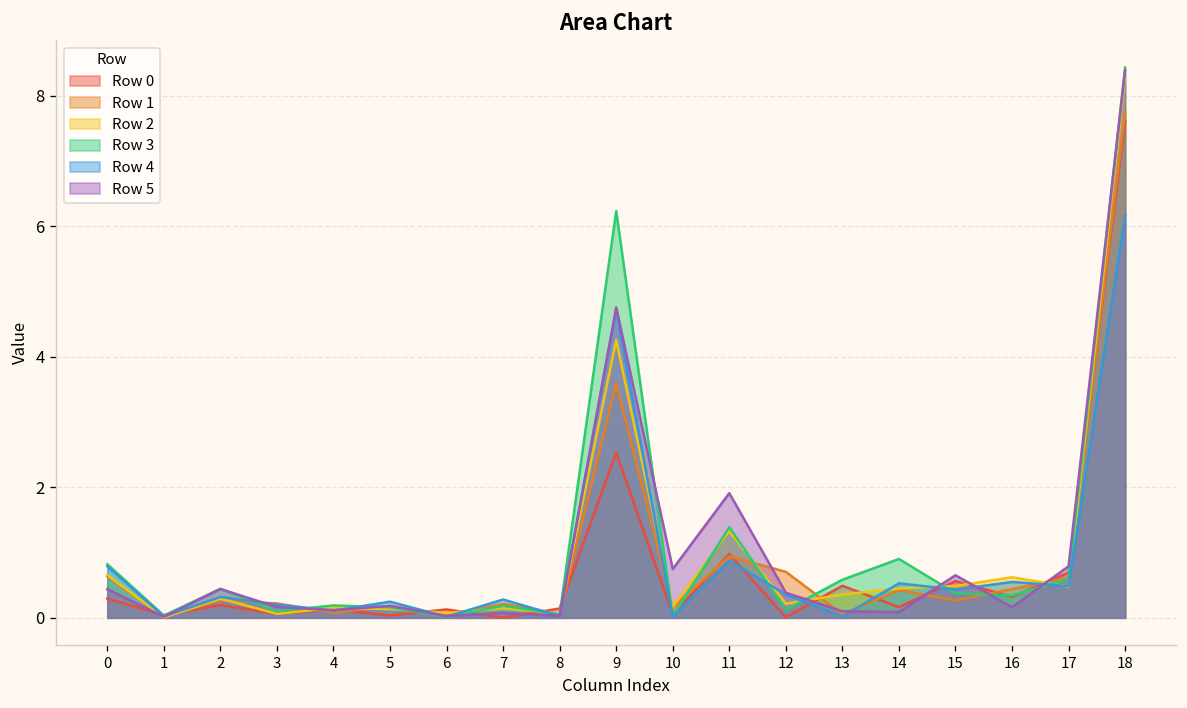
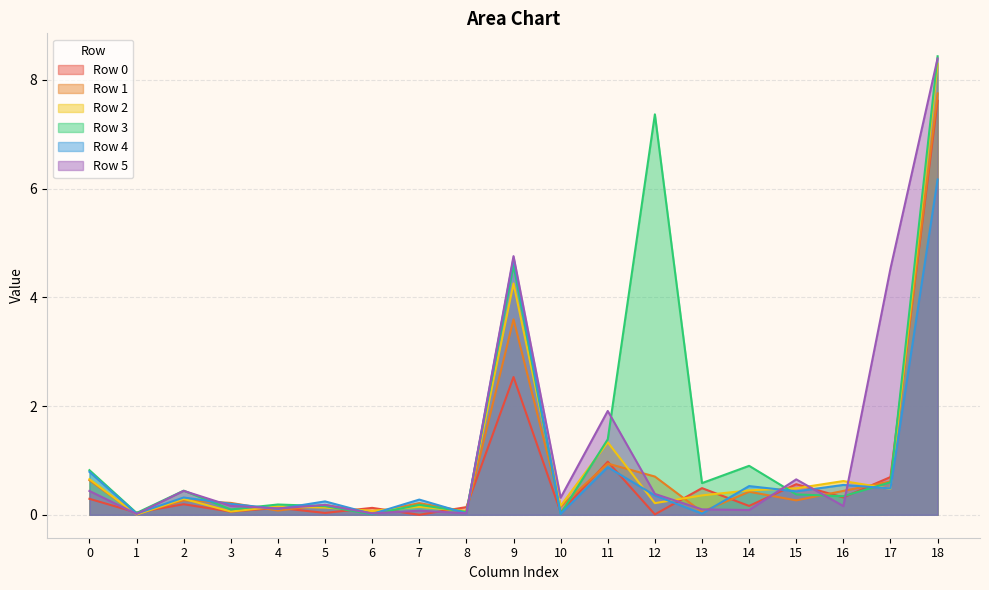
  {
    "Row 3": {
-     "9": 6.2,
+     "9": 4.6,
      "11": 1.4,
-     "12": 0.1,
+     "12": 7.4,
      "13": 0.6,
      "14": 0.9,
      "15": 0.4
    },
    "Row 4": {
      "5": 0.2,
      "7": 0.3,
      "11": 0.9,
      "14": 0.5,
      "15": 0.4,
      "16": 0.5,
      "18": 6.2
    },
    "Row 5": {
      "0": 0.4,
      "7": 0.1,
-     "10": 0.7,
+     "10": 0.3,
      "11": 1.9,
      "14": 0.1,
      "15": 0.7,
      "16": 0.2,
-     "17": 0.8
+     "17": 4.5
    }
  }
